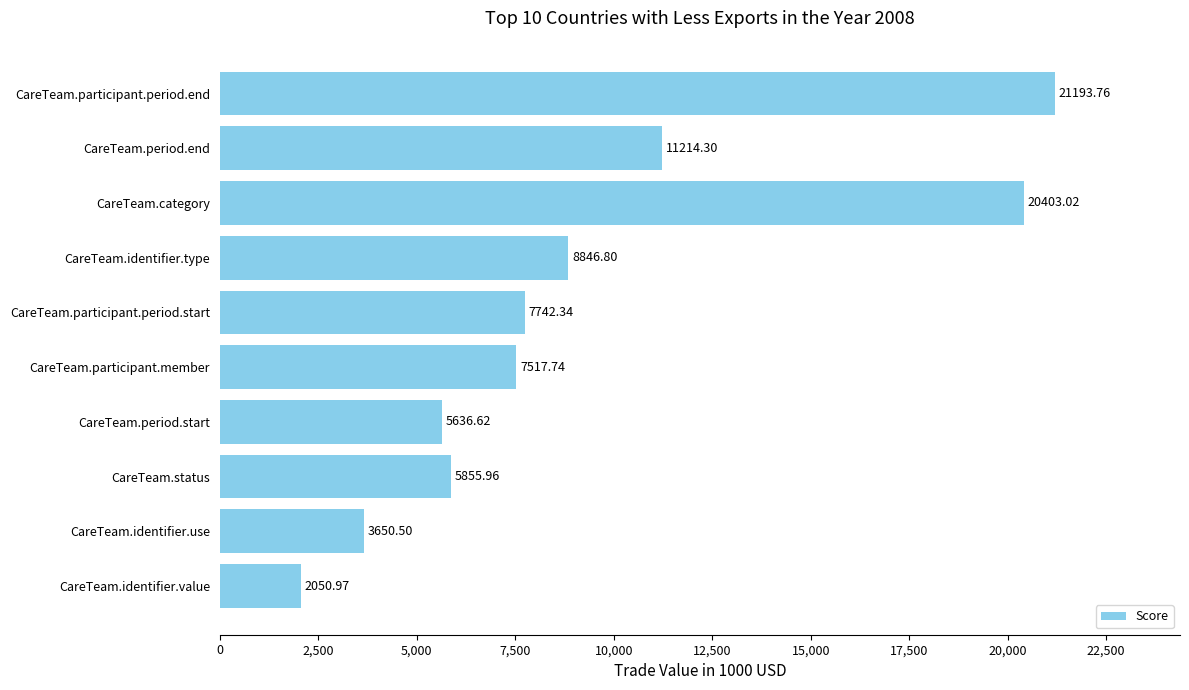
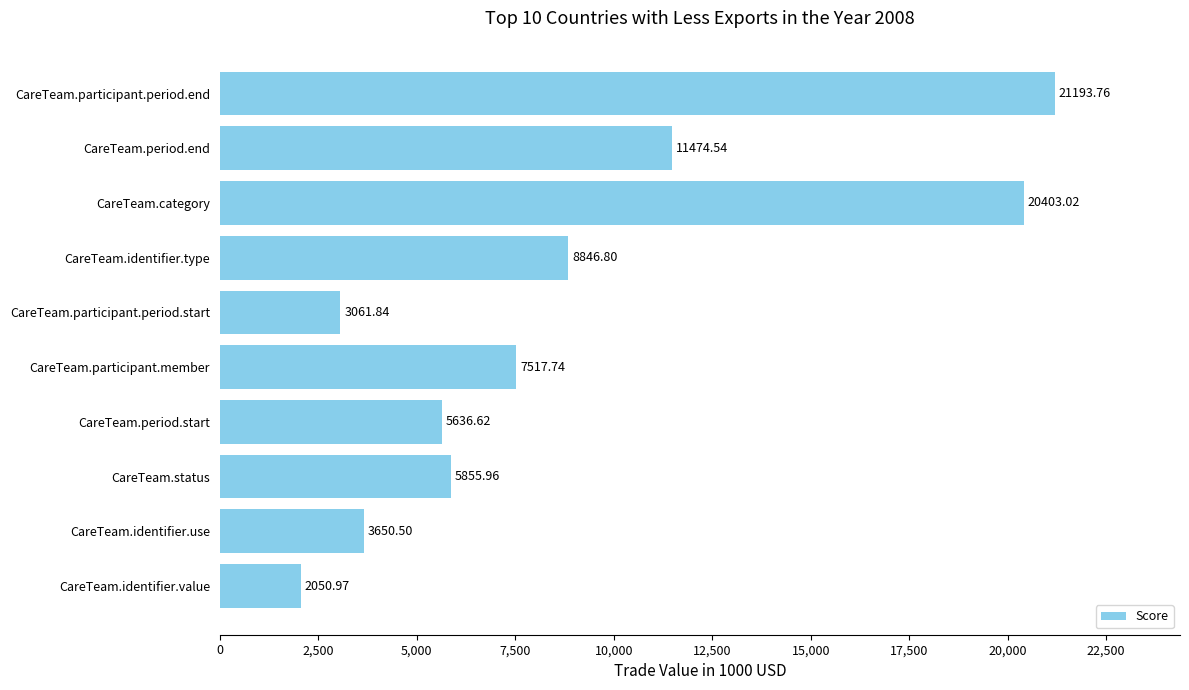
  {
    "CareTeam.participant.period.end": 21193.76,
-   "CareTeam.period.end": 11214.30,
+   "CareTeam.period.end": 11474.54,
    "CareTeam.category": 20403.02,
    "CareTeam.identifier.type": 8846.80,
-   "CareTeam.participant.period.start": 7742.34,
+   "CareTeam.participant.period.start": 3061.84,
    "CareTeam.participant.member": 7517.74,
    "CareTeam.period.start": 5636.62,
    "CareTeam.status": 5855.96,
    "CareTeam.identifier.use": 3650.50,
    "CareTeam.identifier.value": 2050.97
  }
